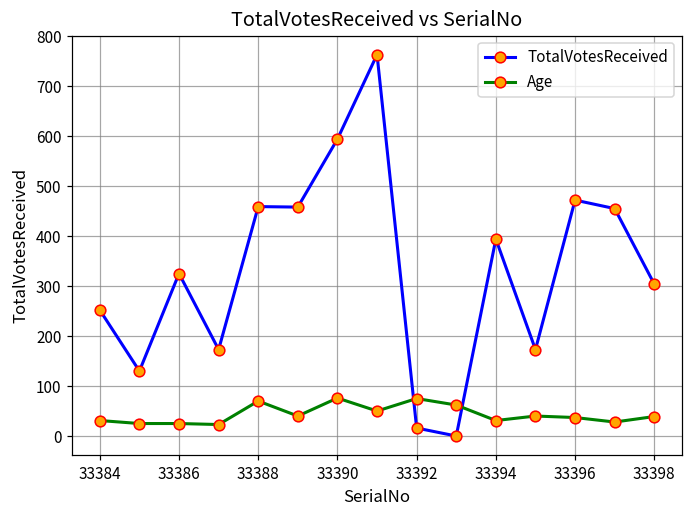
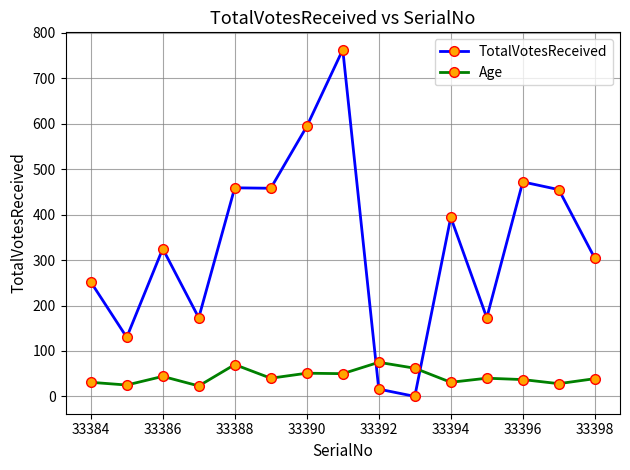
  {
    "TotalVotesReceived": {
      "33384": 250,
      "33386": 330,
      "33388": 460,
      "33390": 590,
      "33392": 20,
      "33394": 390,
      "33396": 470,
      "33398": 300
    },
    "Age": {
      "33384": 30,
-     "33386": 30,
+     "33386": 40,
      "33388": 70,
-     "33390": 80,
+     "33390": 50,
      "33392": 80,
      "33394": 30,
      "33396": 40,
      "33398": 40
    }
  }
